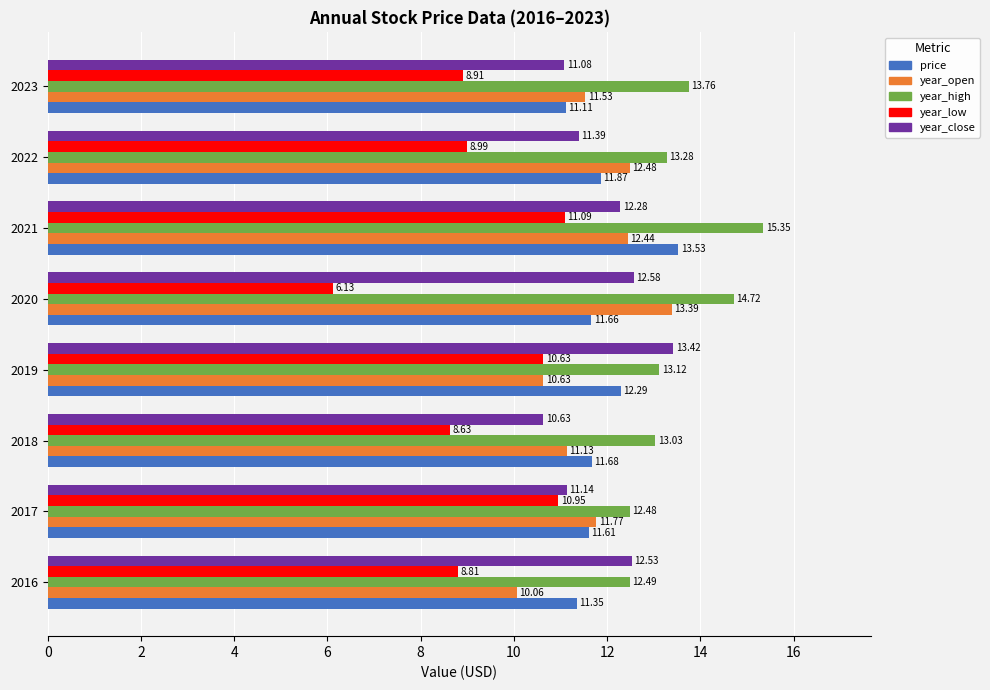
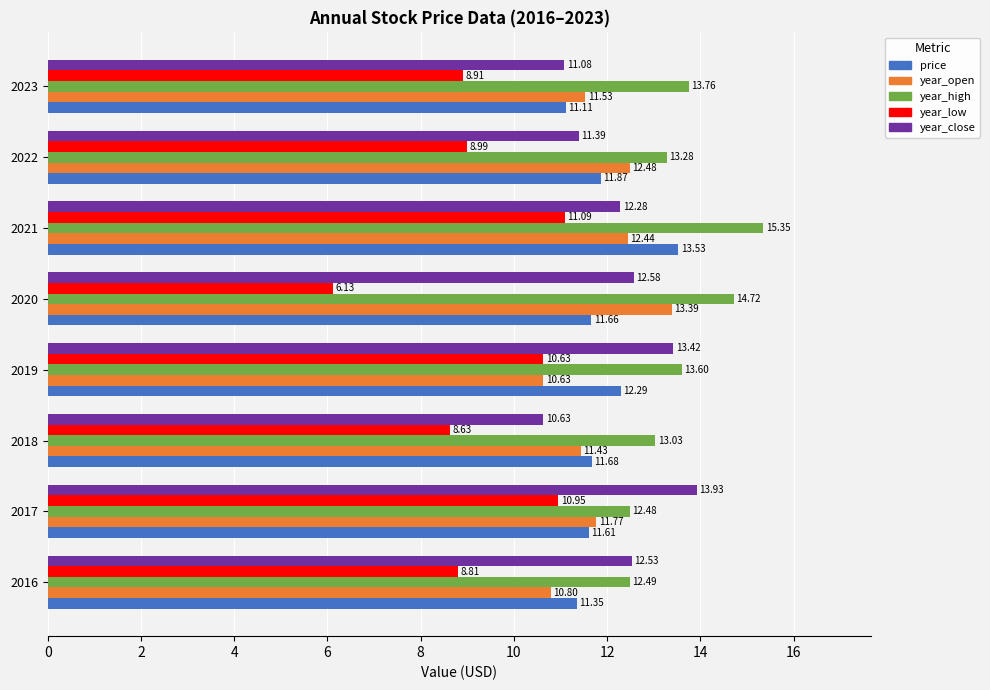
  {
    "price": {
      "2023": 11.11,
      "2022": 11.87,
      "2021": 13.53,
      "2020": 11.66,
      "2019": 12.29,
      "2018": 11.68,
      "2017": 11.61,
      "2016": 11.35
    },
    "year_open": {
      "2023": 11.53,
      "2022": 12.48,
      "2021": 12.44,
      "2020": 13.39,
      "2019": 10.63,
-     "2018": 11.13,
+     "2018": 11.43,
      "2017": 11.77,
-     "2016": 10.06
+     "2016": 10.80
    },
    "year_high": {
      "2023": 13.76,
      "2022": 13.28,
      "2021": 15.35,
      "2020": 14.72,
-     "2019": 13.12,
+     "2019": 13.60,
      "2018": 13.03,
      "2017": 12.48,
      "2016": 12.49
    },
    "year_low": {
      "2023": 8.91,
      "2022": 8.99,
      "2021": 11.09,
      "2020": 6.13,
      "2019": 10.63,
      "2018": 8.63,
      "2017": 10.95,
      "2016": 8.81
    },
    "year_close": {
      "2023": 11.08,
      "2022": 11.39,
      "2021": 12.28,
      "2020": 12.58,
      "2019": 13.42,
      "2018": 10.63,
-     "2017": 11.14,
+     "2017": 13.93,
      "2016": 12.53
    }
  }
